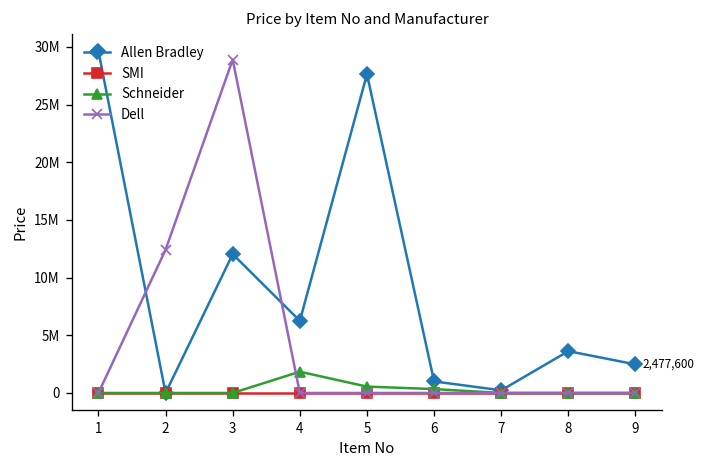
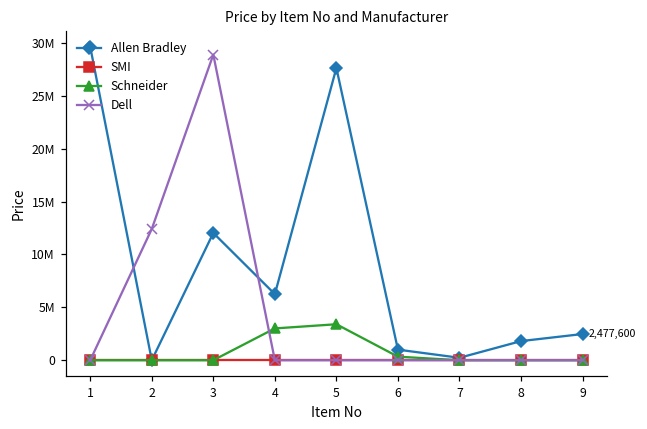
  {
    "Allen Bradley": {
      "1": 30000000,
      "3": 12000000,
      "4": 6000000,
      "5": 28000000,
      "6": 1000000,
-     "8": 4000000
+     "8": 2000000
    },
    "Schneider": {
-     "4": 2000000,
-     "5": 1000000,
+     "4": 3000000,
+     "5": 3000000,
      "6": 0
    },
    "Dell": {
      "2": 12000000,
      "3": 29000000
    }
  }
